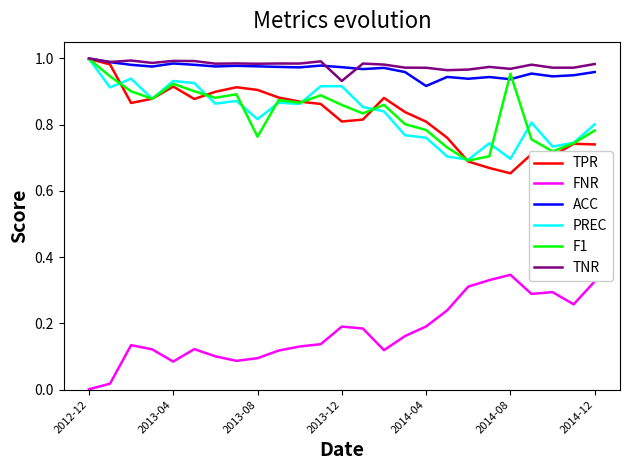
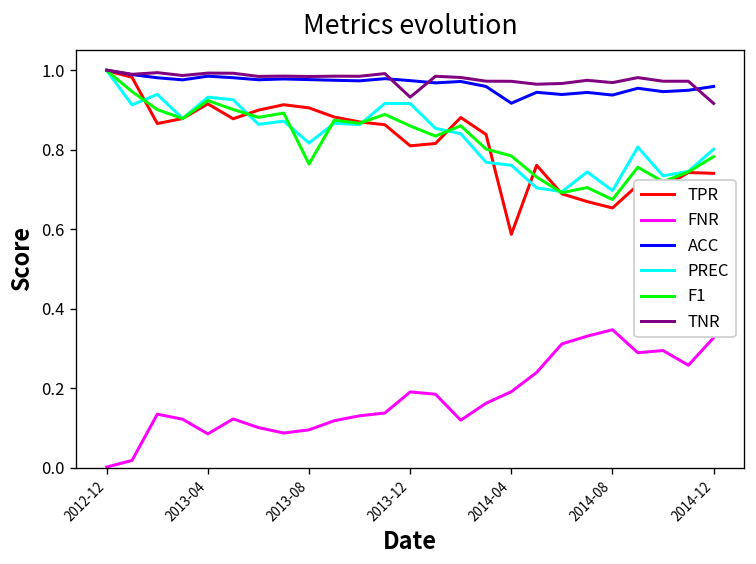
  {
    "TPR": {
      "2013-04": 0.92,
      "2013-08": 0.91,
      "2013-12": 0.81,
-     "2014-04": 0.81,
+     "2014-04": 0.59,
      "2014-08": 0.65,
      "2014-12": 0.74
    },
    "FNR": {
      "2012-12": 0.00,
      "2013-04": 0.08,
      "2013-08": 0.10,
      "2013-12": 0.19,
      "2014-04": 0.19,
      "2014-08": 0.35,
      "2014-12": 0.33
    },
    "ACC": {
      "2013-04": 0.98,
      "2013-08": 0.98,
      "2013-12": 0.97,
      "2014-04": 0.92,
      "2014-08": 0.94,
      "2014-12": 0.96
    },
    "PREC": {
      "2013-04": 0.93,
      "2013-08": 0.82,
      "2013-12": 0.92,
      "2014-04": 0.76,
      "2014-08": 0.70,
      "2014-12": 0.80
    },
    "F1": {
      "2013-04": 0.92,
      "2013-08": 0.76,
      "2013-12": 0.86,
      "2014-04": 0.78,
-     "2014-08": 0.95,
+     "2014-08": 0.67,
      "2014-12": 0.78
    },
    "TNR": {
      "2013-04": 0.99,
      "2013-08": 0.98,
      "2013-12": 0.93,
      "2014-04": 0.97,
      "2014-08": 0.97,
-     "2014-12": 0.98
+     "2014-12": 0.92
    }
  }
